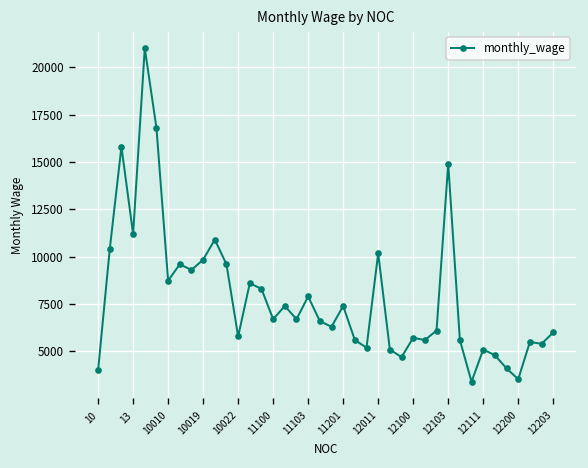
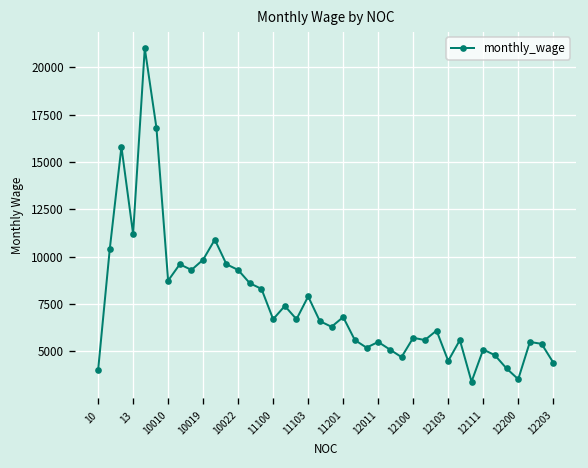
  {
    "10": 4000,
    "13": 11200,
    "10010": 8700,
    "10019": 9800,
-   "10022": 5800,
+   "10022": 9300,
    "11100": 6700,
    "11103": 7900,
-   "11201": 7400,
-   "12011": 10200,
+   "11201": 6800,
+   "12011": 5500,
    "12100": 5700,
-   "12103": 14900,
+   "12103": 4500,
    "12111": 5100,
    "12200": 3500,
-   "12203": 6000
+   "12203": 4400
  }
